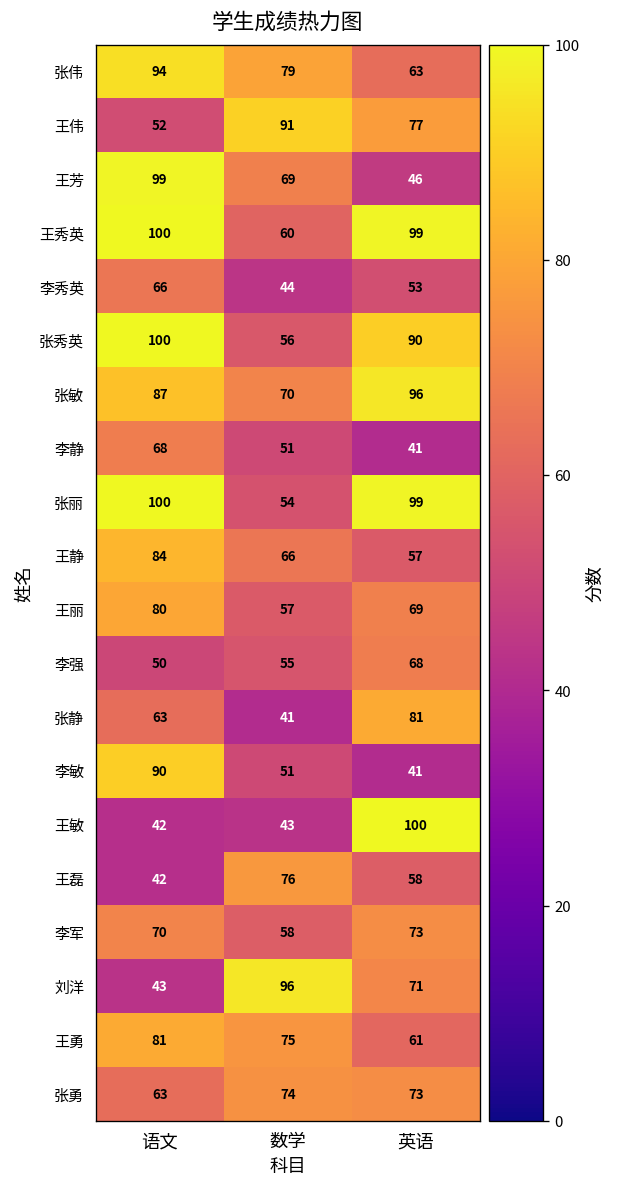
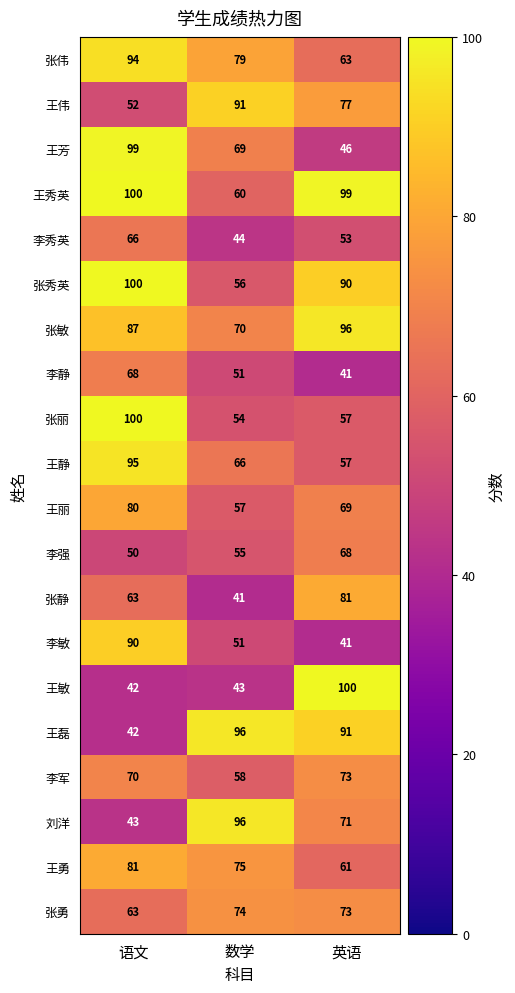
  {
    "张伟": {
      "语文": 94,
      "数学": 79,
      "英语": 63
    },
    "王伟": {
      "语文": 52,
      "数学": 91,
      "英语": 77
    },
    "王芳": {
      "语文": 99,
      "数学": 69,
      "英语": 46
    },
    "王秀英": {
      "语文": 100,
      "数学": 60,
      "英语": 99
    },
    "李秀英": {
      "语文": 66,
      "数学": 44,
      "英语": 53
    },
    "张秀英": {
      "语文": 100,
      "数学": 56,
      "英语": 90
    },
    "张敏": {
      "语文": 87,
      "数学": 70,
      "英语": 96
    },
    "李静": {
      "语文": 68,
      "数学": 51,
      "英语": 41
    },
    "张丽": {
      "语文": 100,
      "数学": 54,
-     "英语": 99
+     "英语": 57
    },
    "王静": {
-     "语文": 84,
+     "语文": 95,
      "数学": 66,
      "英语": 57
    },
    "王丽": {
      "语文": 80,
      "数学": 57,
      "英语": 69
    },
    "李强": {
      "语文": 50,
      "数学": 55,
      "英语": 68
    },
    "张静": {
      "语文": 63,
      "数学": 41,
      "英语": 81
    },
    "李敏": {
      "语文": 90,
      "数学": 51,
      "英语": 41
    },
    "王敏": {
      "语文": 42,
      "数学": 43,
      "英语": 100
    },
    "王磊": {
      "语文": 42,
-     "数学": 76,
-     "英语": 58
+     "数学": 96,
+     "英语": 91
    },
    "李军": {
      "语文": 70,
      "数学": 58,
      "英语": 73
    },
    "刘洋": {
      "语文": 43,
      "数学": 96,
      "英语": 71
    },
    "王勇": {
      "语文": 81,
      "数学": 75,
      "英语": 61
    },
    "张勇": {
      "语文": 63,
      "数学": 74,
      "英语": 73
    }
  }
